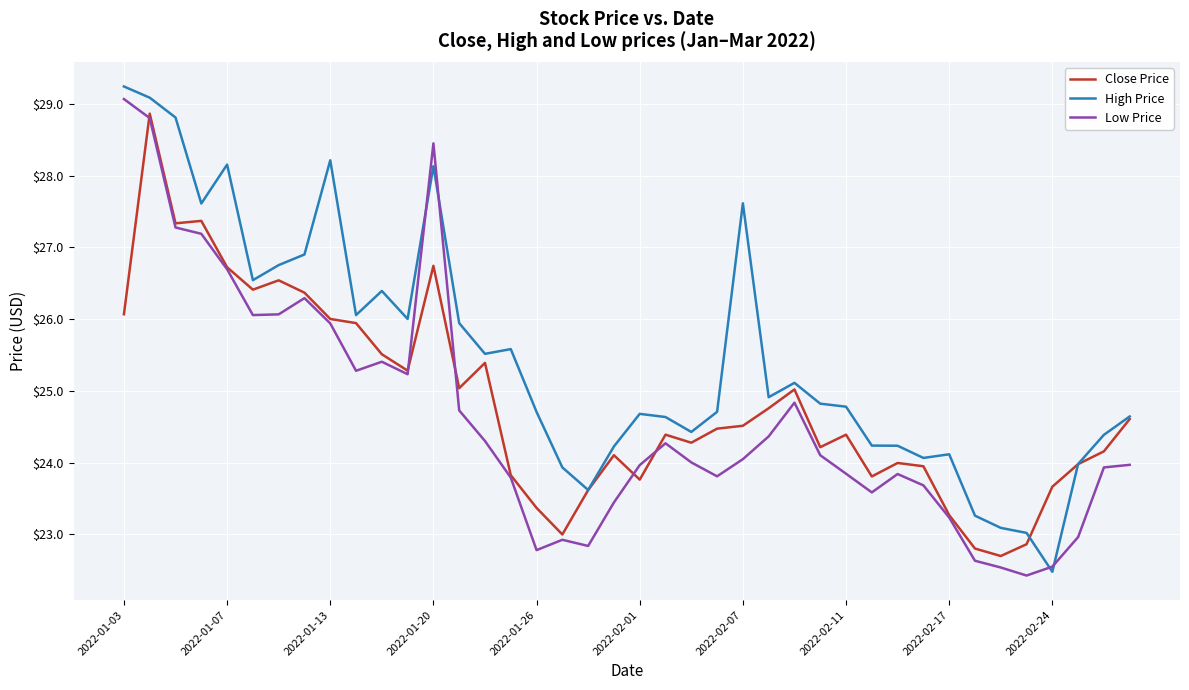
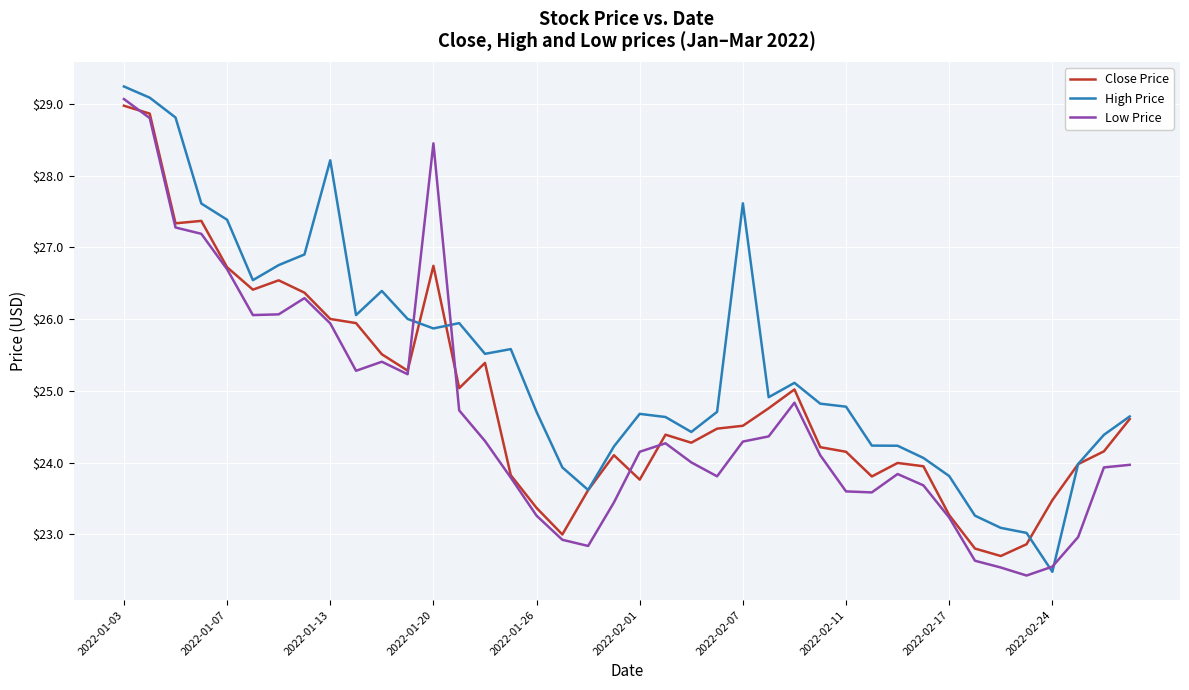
  {
    "Close Price": {
-     "2022-01-03": "$26.1",
+     "2022-01-03": "$29.0",
      "2022-01-13": "$26.0",
      "2022-01-20": "$26.7",
      "2022-01-26": "$23.4",
      "2022-02-01": "$23.8",
      "2022-02-07": "$24.5",
-     "2022-02-11": "$24.4",
-     "2022-02-24": "$23.7"
+     "2022-02-11": "$24.2",
+     "2022-02-24": "$23.5"
    },
    "High Price": {
      "2022-01-03": "$29.2",
-     "2022-01-07": "$28.2",
+     "2022-01-07": "$27.4",
      "2022-01-13": "$28.2",
-     "2022-01-20": "$28.1",
+     "2022-01-20": "$25.9",
      "2022-01-26": "$24.7",
      "2022-02-01": "$24.7",
      "2022-02-07": "$27.6",
      "2022-02-11": "$24.8",
-     "2022-02-17": "$24.1",
+     "2022-02-17": "$23.8",
      "2022-02-24": "$22.5"
    },
    "Low Price": {
      "2022-01-03": "$29.1",
      "2022-01-13": "$25.9",
      "2022-01-20": "$28.4",
-     "2022-01-26": "$22.8",
-     "2022-02-01": "$24.0",
-     "2022-02-07": "$24.0",
-     "2022-02-11": "$23.8",
+     "2022-01-26": "$23.3",
+     "2022-02-01": "$24.2",
+     "2022-02-07": "$24.3",
+     "2022-02-11": "$23.6",
      "2022-02-24": "$22.6"
    }
  }
